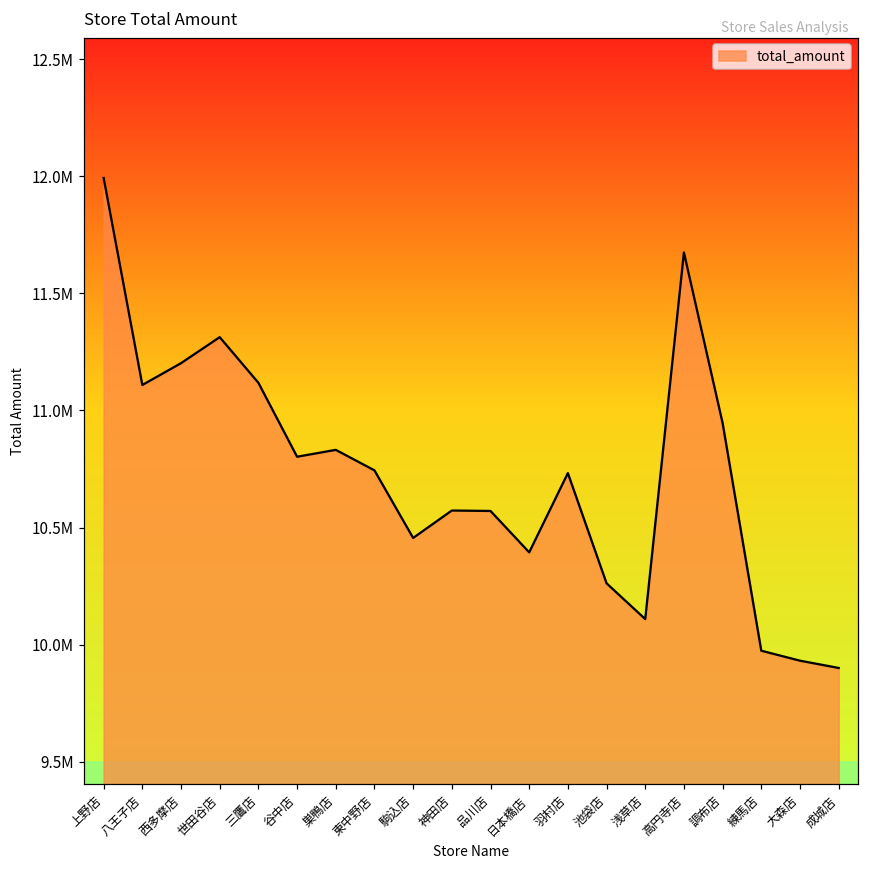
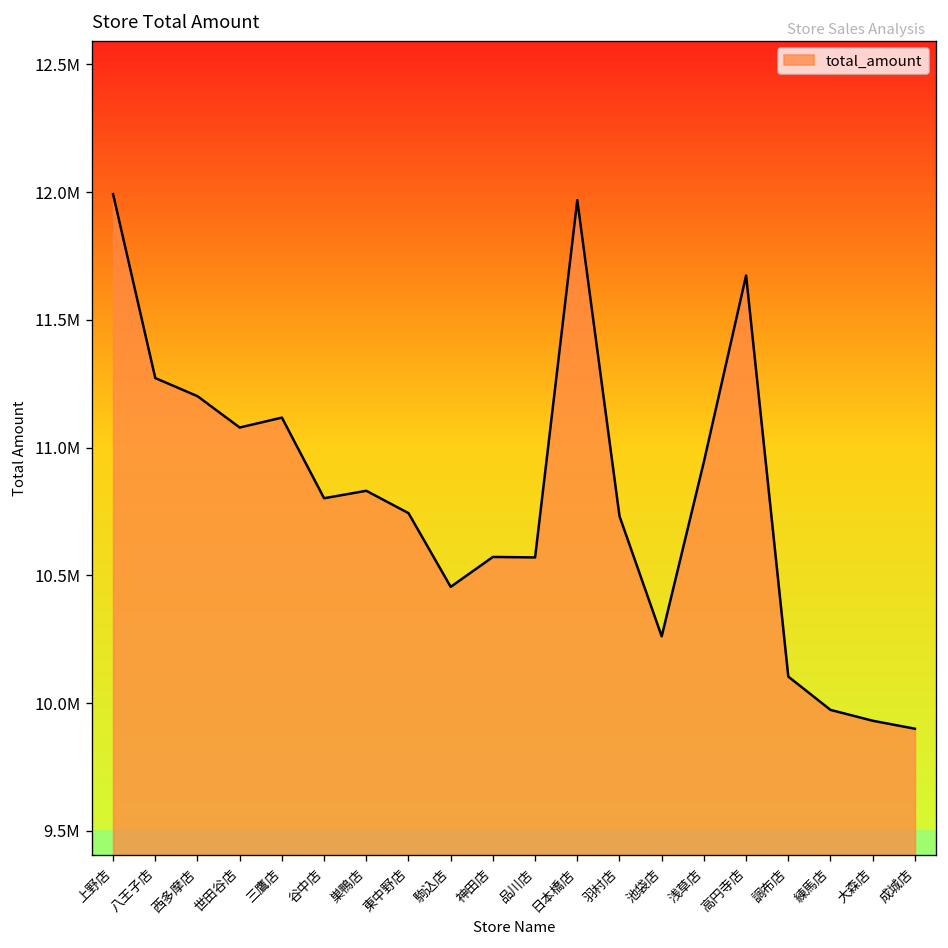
  {
    "上野店": 11990000,
-   "八王子店": 11110000,
+   "八王子店": 11270000,
    "西多摩店": 11200000,
-   "世田谷店": 11310000,
+   "世田谷店": 11080000,
    "三鷹店": 11120000,
    "谷中店": 10800000,
    "巣鴨店": 10830000,
    "東中野店": 10740000,
    "駒込店": 10460000,
    "神田店": 10570000,
    "品川店": 10570000,
-   "日本橋店": 10390000,
+   "日本橋店": 11970000,
    "羽村店": 10730000,
    "池袋店": 10260000,
-   "浅草店": 10110000,
+   "浅草店": 10950000,
    "高円寺店": 11670000,
-   "調布店": 10950000,
+   "調布店": 10100000,
    "練馬店": 9970000,
    "大森店": 9930000,
    "成城店": 9900000
  }
